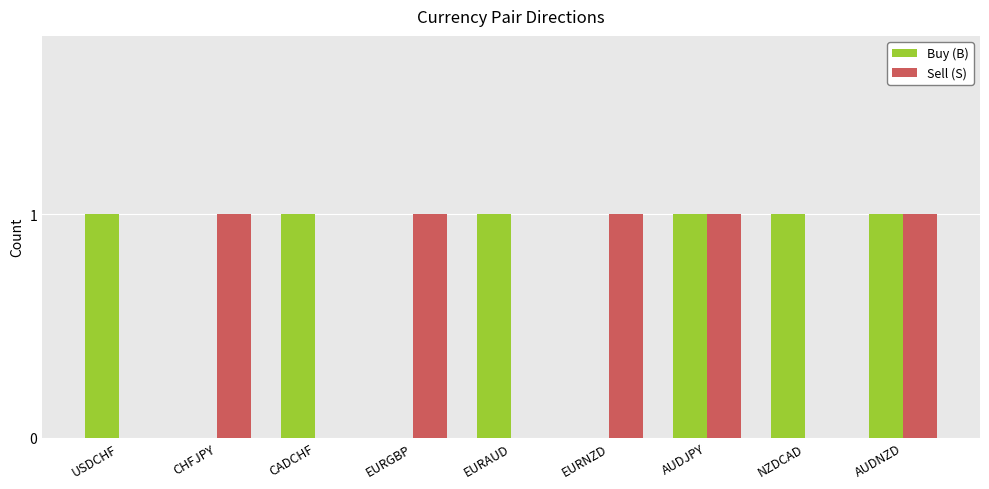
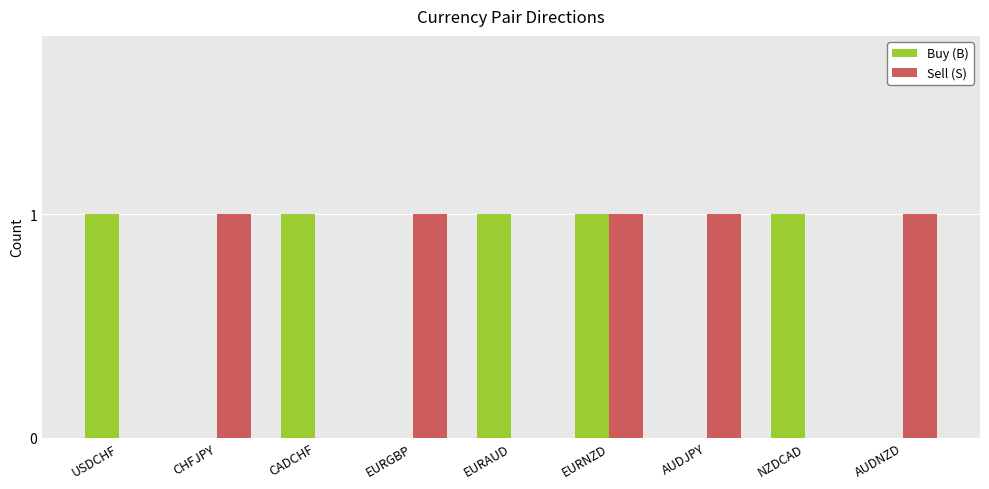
  {
    "Buy (B)": {
      "USDCHF": 1,
      "CHFJPY": 0,
      "CADCHF": 1,
      "EURGBP": 0,
      "EURAUD": 1,
-     "EURNZD": 0,
-     "AUDJPY": 1,
+     "EURNZD": 1,
+     "AUDJPY": 0,
      "NZDCAD": 1,
-     "AUDNZD": 1
+     "AUDNZD": 0
    },
    "Sell (S)": {
      "USDCHF": 0,
      "CHFJPY": 1,
      "CADCHF": 0,
      "EURGBP": 1,
      "EURAUD": 0,
      "EURNZD": 1,
      "AUDJPY": 1,
      "NZDCAD": 0,
      "AUDNZD": 1
    }
  }
